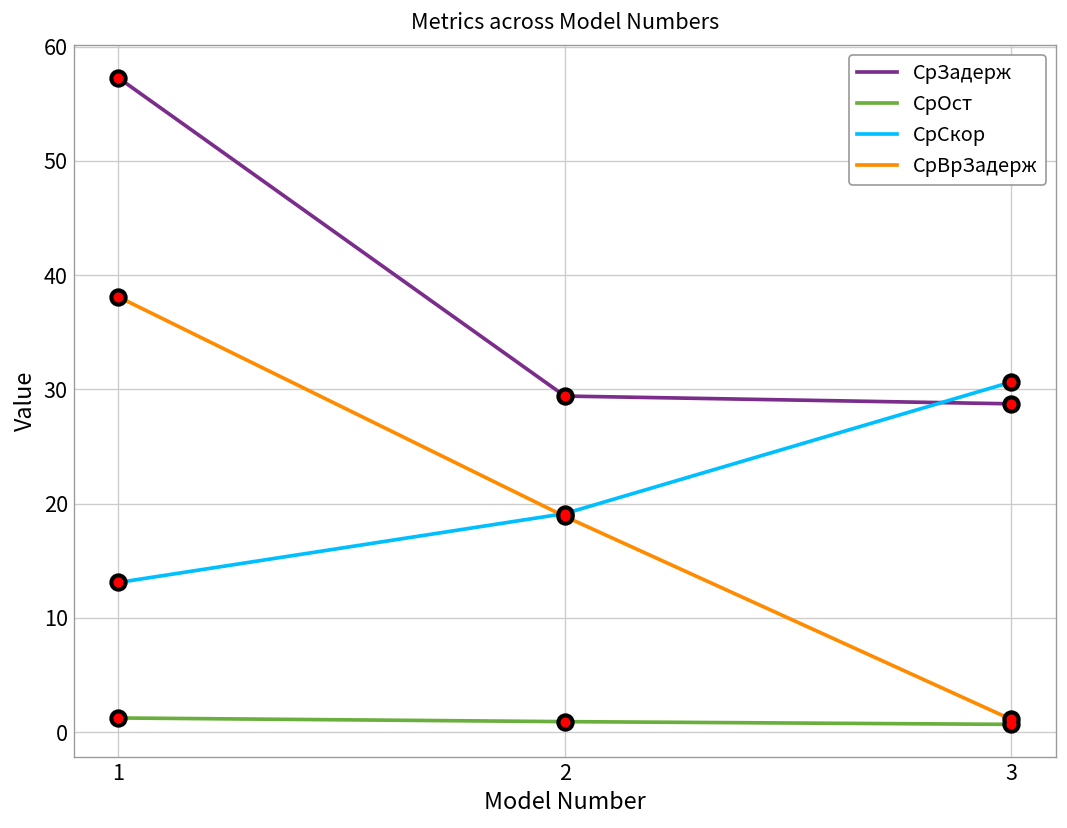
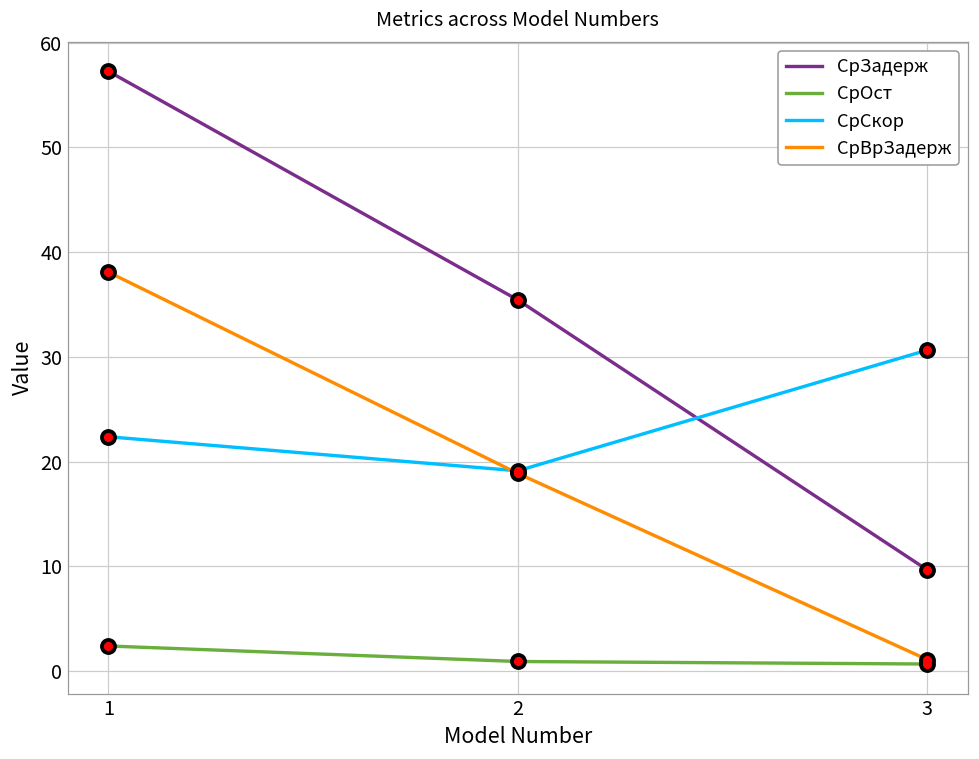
  {
    "СрЗадерж": {
      "1": 57,
-     "2": 29,
-     "3": 29
+     "2": 35,
+     "3": 10
    },
    "СрОст": {
-     "1": 1,
+     "1": 2,
      "2": 1,
      "3": 1
    },
    "СрСкор": {
-     "1": 13,
+     "1": 22,
      "3": 31
    },
    "СрВрЗадерж": {
      "1": 38,
      "3": 1
    }
  }
